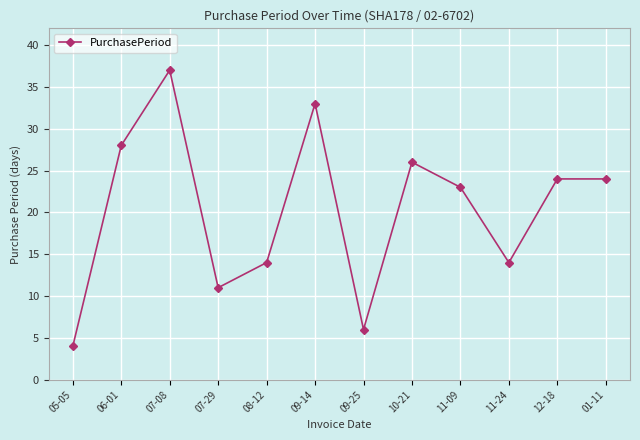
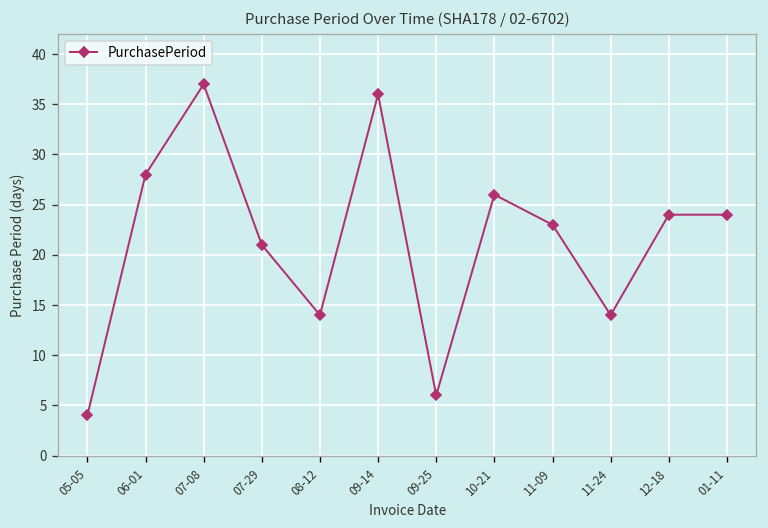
  {
    "05-05": 4,
    "06-01": 28,
    "07-08": 37,
-   "07-29": 11,
+   "07-29": 21,
    "08-12": 14,
-   "09-14": 33,
+   "09-14": 36,
    "09-25": 6,
    "10-21": 26,
    "11-09": 23,
    "11-24": 14,
    "12-18": 24,
    "01-11": 24
  }
